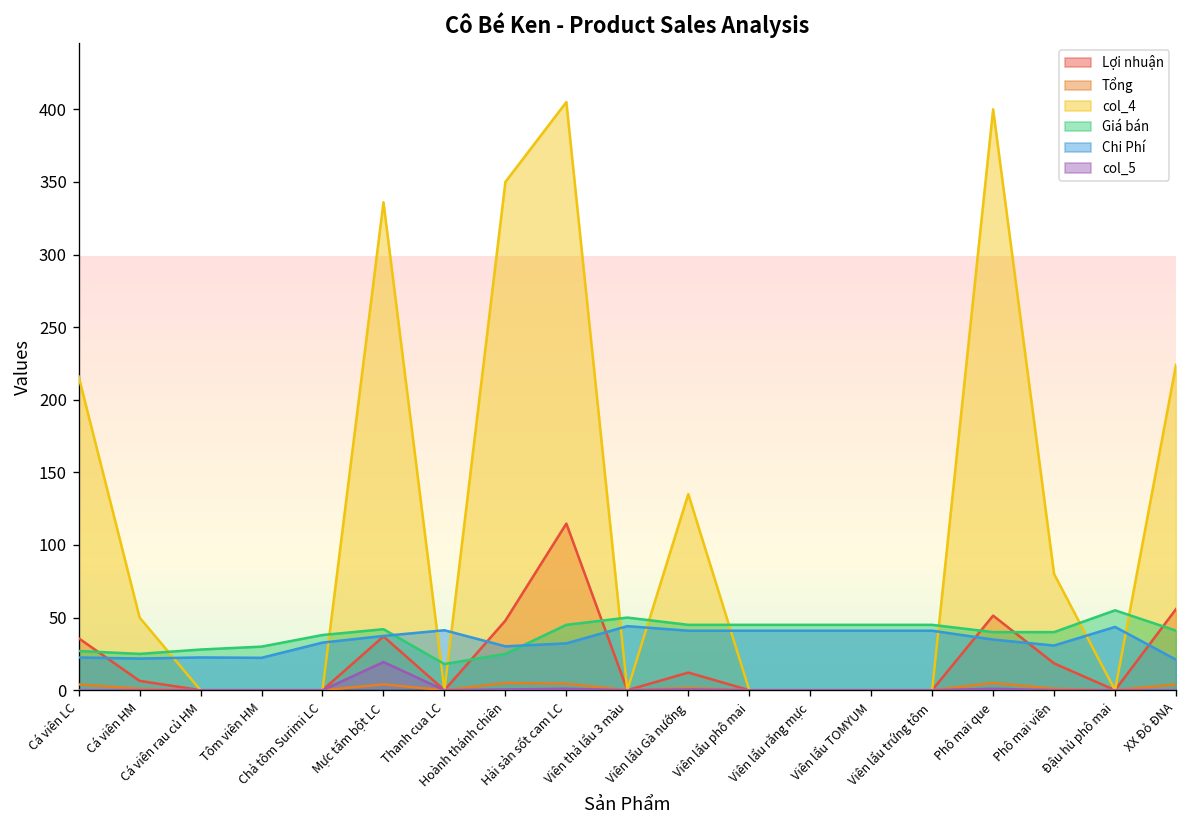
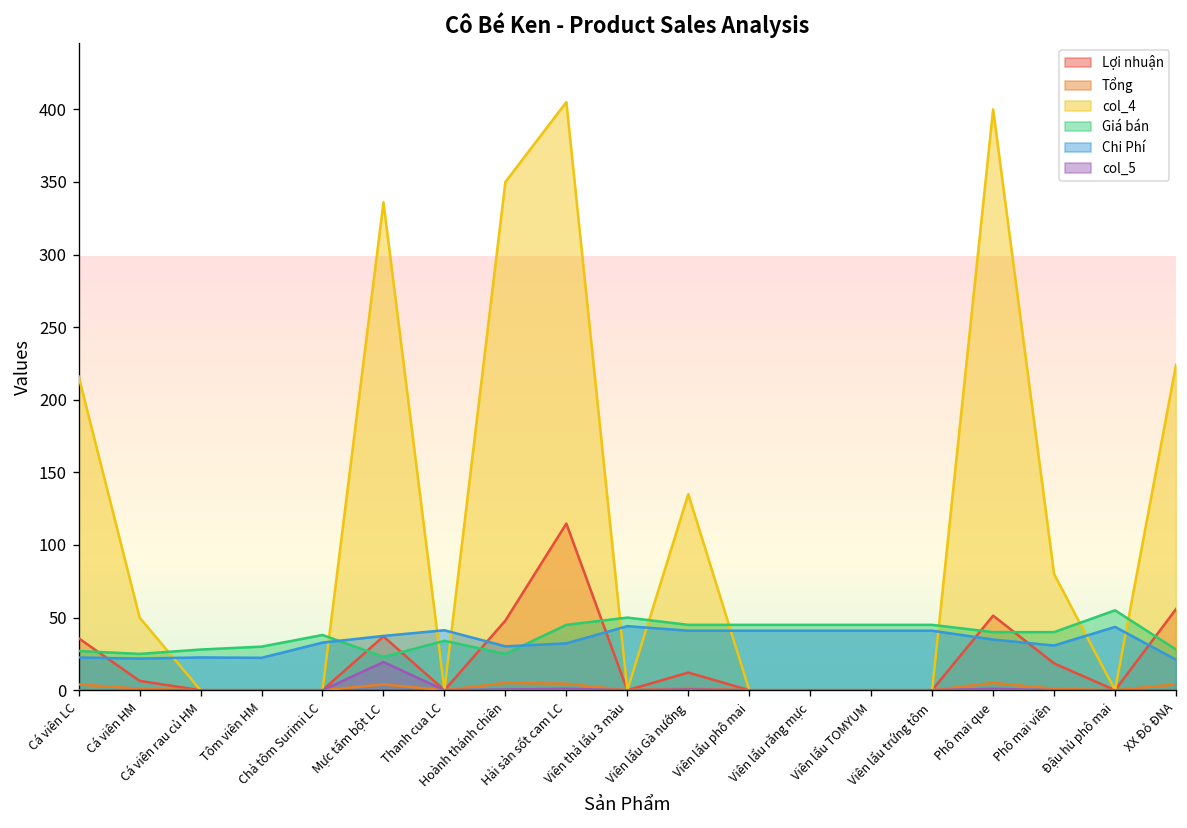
  {
    "Giá bán": {
      "Cá viên LC": 27,
      "Cá viên HM": 25,
      "Cá viên rau củ HM": 28,
      "Tôm viên HM": 30,
      "Chả tôm Surimi LC": 38,
-     "Mực tẩm bột LC": 42,
-     "Thanh cua LC": 18,
+     "Mực tẩm bột LC": 23,
+     "Thanh cua LC": 34,
      "Hoành thánh chiên": 25,
      "Hải sản sốt cam LC": 45,
      "Viên thả lẩu 3 màu": 50,
      "Viên lẩu Gà nướng": 45,
      "Viên lẩu phô mai": 45,
      "Viên lẩu răng mực": 45,
      "Viên lẩu TOMYUM": 45,
      "Viên lẩu trứng tôm": 45,
      "Phô mai que": 40,
      "Phô mai viên": 40,
      "Đậu hủ phô mai": 55,
-     "XX Đỏ ĐNA": 41
+     "XX Đỏ ĐNA": 28
    },
    "Chi Phí": {
      "Cá viên LC": 23,
      "Cá viên HM": 22,
      "Cá viên rau củ HM": 23,
      "Tôm viên HM": 22,
      "Chả tôm Surimi LC": 33,
      "Thanh cua LC": 41,
      "Hoành thánh chiên": 30,
      "Hải sản sốt cam LC": 32,
      "Viên thả lẩu 3 màu": 44,
      "Viên lẩu Gà nướng": 41,
      "Viên lẩu phô mai": 41,
      "Viên lẩu răng mực": 41,
      "Viên lẩu TOMYUM": 41,
      "Viên lẩu trứng tôm": 41,
      "Phô mai que": 35,
      "Phô mai viên": 31,
      "Đậu hủ phô mai": 44,
      "XX Đỏ ĐNA": 21
    },
    "col_5": {
      "Cá viên LC": 0,
      "Mực tẩm bột LC": 19,
      "Hoành thánh chiên": 1,
      "Hải sản sốt cam LC": 1,
      "Phô mai que": 1,
      "XX Đỏ ĐNA": 0
    }
  }
